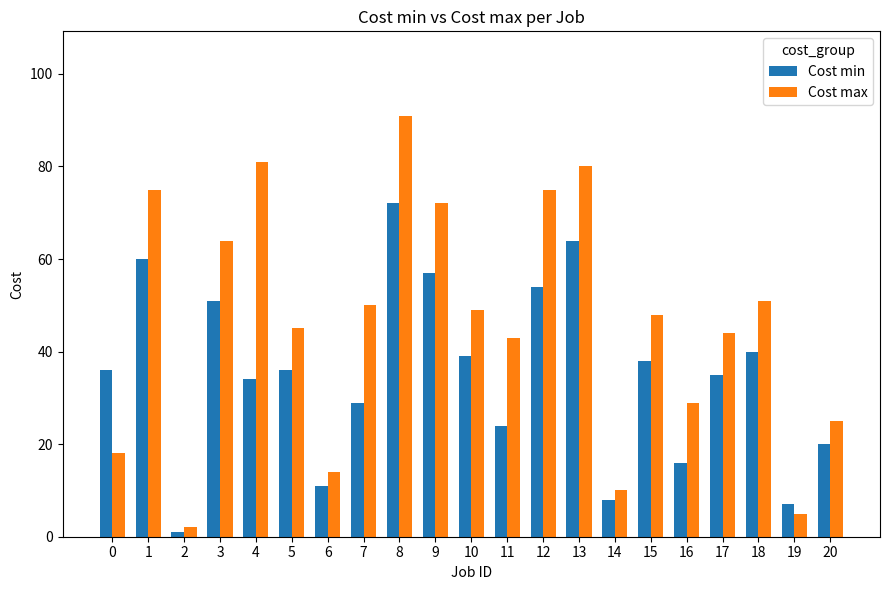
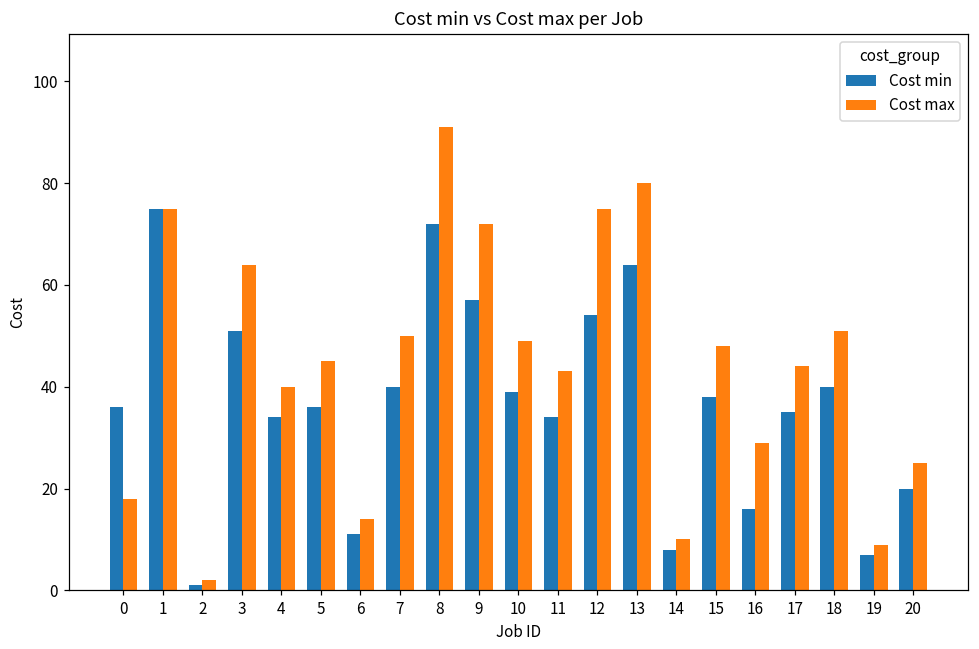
  {
    "Cost min": {
      "0": 36,
-     "1": 60,
+     "1": 75,
      "2": 1,
      "3": 51,
      "4": 34,
      "5": 36,
      "6": 11,
-     "7": 29,
+     "7": 40,
      "8": 72,
      "9": 57,
      "10": 39,
-     "11": 24,
+     "11": 34,
      "12": 54,
      "13": 64,
      "14": 8,
      "15": 38,
      "16": 16,
      "17": 35,
      "18": 40,
      "19": 7,
      "20": 20
    },
    "Cost max": {
      "0": 18,
      "1": 75,
      "2": 2,
      "3": 64,
-     "4": 81,
+     "4": 40,
      "5": 45,
      "6": 14,
      "7": 50,
      "8": 91,
      "9": 72,
      "10": 49,
      "11": 43,
      "12": 75,
      "13": 80,
      "14": 10,
      "15": 48,
      "16": 29,
      "17": 44,
      "18": 51,
-     "19": 5,
+     "19": 9,
      "20": 25
    }
  }
